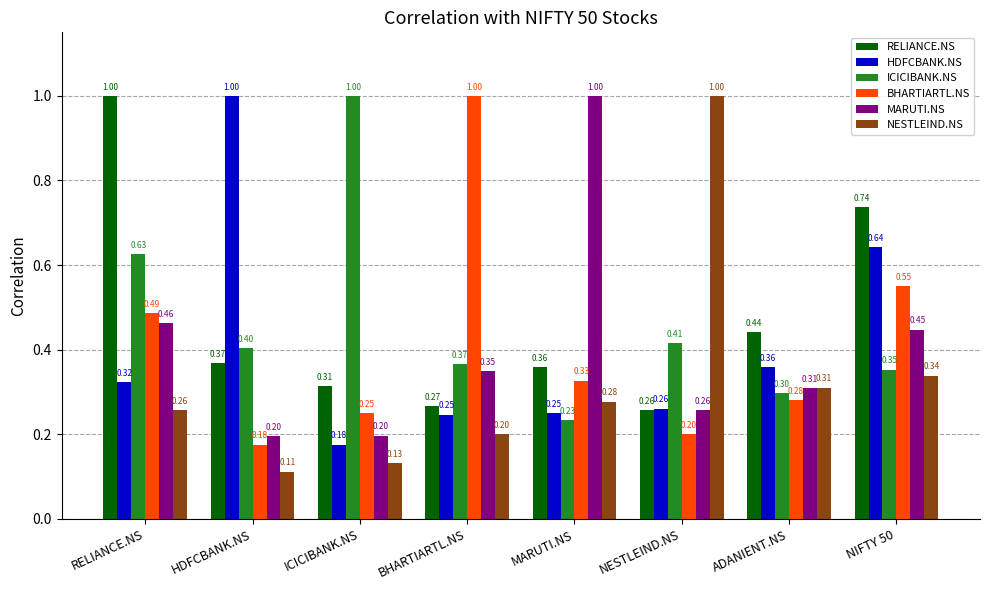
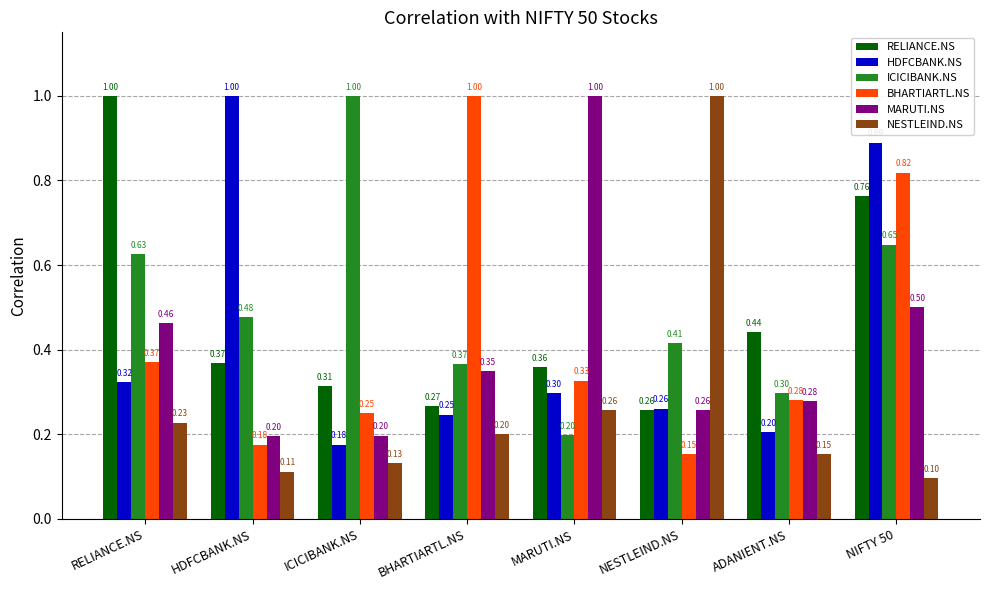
  {
    "RELIANCE.NS": {
      "RELIANCE.NS": 1.00,
      "HDFCBANK.NS": 0.37,
      "ICICIBANK.NS": 0.31,
      "BHARTIARTL.NS": 0.27,
      "MARUTI.NS": 0.36,
      "NESTLEIND.NS": 0.26,
      "ADANIENT.NS": 0.44,
-     "NIFTY 50": 0.74
+     "NIFTY 50": 0.76
    },
    "HDFCBANK.NS": {
      "RELIANCE.NS": 0.32,
      "HDFCBANK.NS": 1.00,
      "ICICIBANK.NS": 0.18,
      "BHARTIARTL.NS": 0.25,
-     "MARUTI.NS": 0.25,
+     "MARUTI.NS": 0.30,
      "NESTLEIND.NS": 0.26,
-     "ADANIENT.NS": 0.36,
-     "NIFTY 50": 0.64
+     "ADANIENT.NS": 0.20,
+     "NIFTY 50": 0.89
    },
    "ICICIBANK.NS": {
      "RELIANCE.NS": 0.63,
-     "HDFCBANK.NS": 0.40,
+     "HDFCBANK.NS": 0.48,
      "ICICIBANK.NS": 1.00,
      "BHARTIARTL.NS": 0.37,
-     "MARUTI.NS": 0.23,
+     "MARUTI.NS": 0.20,
      "NESTLEIND.NS": 0.41,
      "ADANIENT.NS": 0.30,
-     "NIFTY 50": 0.35
+     "NIFTY 50": 0.65
    },
    "BHARTIARTL.NS": {
-     "RELIANCE.NS": 0.49,
+     "RELIANCE.NS": 0.37,
      "HDFCBANK.NS": 0.18,
      "ICICIBANK.NS": 0.25,
      "BHARTIARTL.NS": 1.00,
      "MARUTI.NS": 0.33,
-     "NESTLEIND.NS": 0.20,
+     "NESTLEIND.NS": 0.15,
      "ADANIENT.NS": 0.28,
-     "NIFTY 50": 0.55
+     "NIFTY 50": 0.82
    },
    "MARUTI.NS": {
      "RELIANCE.NS": 0.46,
      "HDFCBANK.NS": 0.20,
      "ICICIBANK.NS": 0.20,
      "BHARTIARTL.NS": 0.35,
      "MARUTI.NS": 1.00,
      "NESTLEIND.NS": 0.26,
-     "ADANIENT.NS": 0.31,
-     "NIFTY 50": 0.45
+     "ADANIENT.NS": 0.28,
+     "NIFTY 50": 0.50
    },
    "NESTLEIND.NS": {
-     "RELIANCE.NS": 0.26,
+     "RELIANCE.NS": 0.23,
      "HDFCBANK.NS": 0.11,
      "ICICIBANK.NS": 0.13,
      "BHARTIARTL.NS": 0.20,
-     "MARUTI.NS": 0.28,
+     "MARUTI.NS": 0.26,
      "NESTLEIND.NS": 1.00,
-     "ADANIENT.NS": 0.31,
-     "NIFTY 50": 0.34
+     "ADANIENT.NS": 0.15,
+     "NIFTY 50": 0.10
    }
  }
